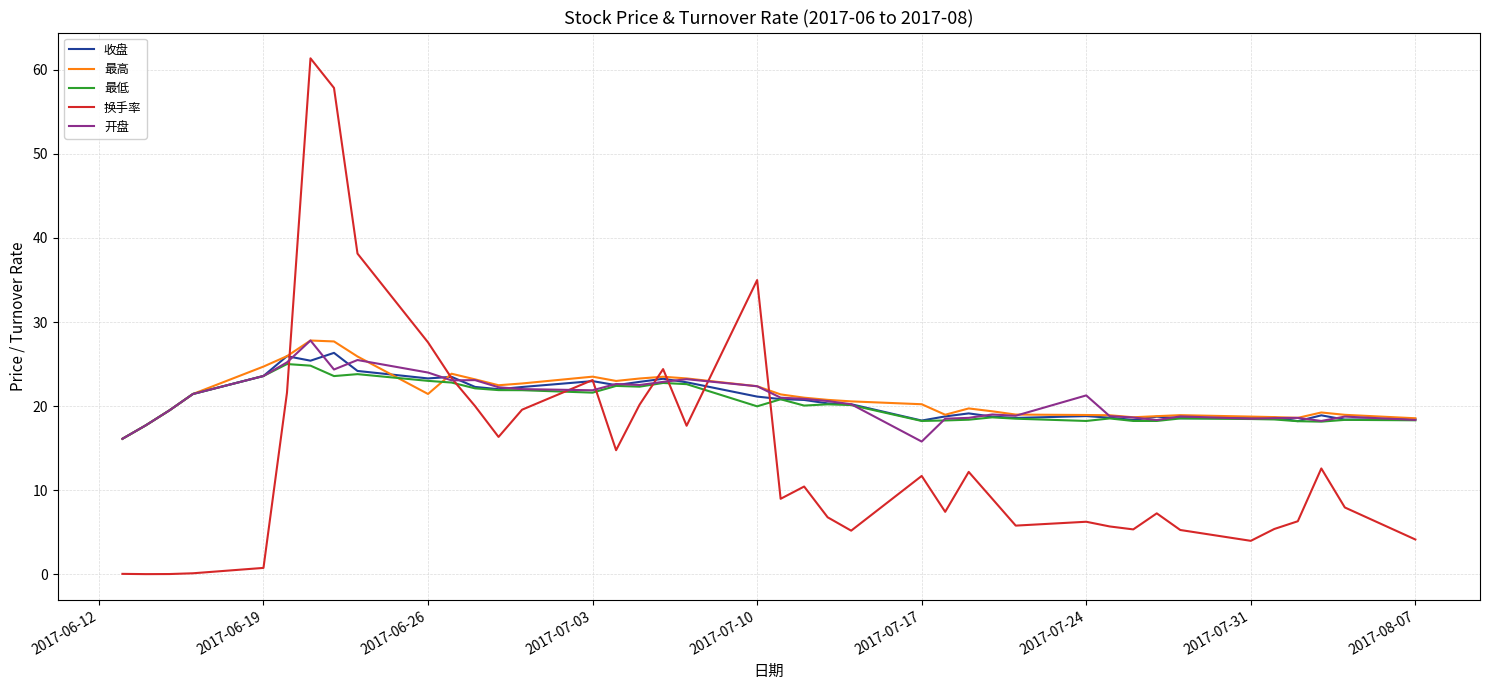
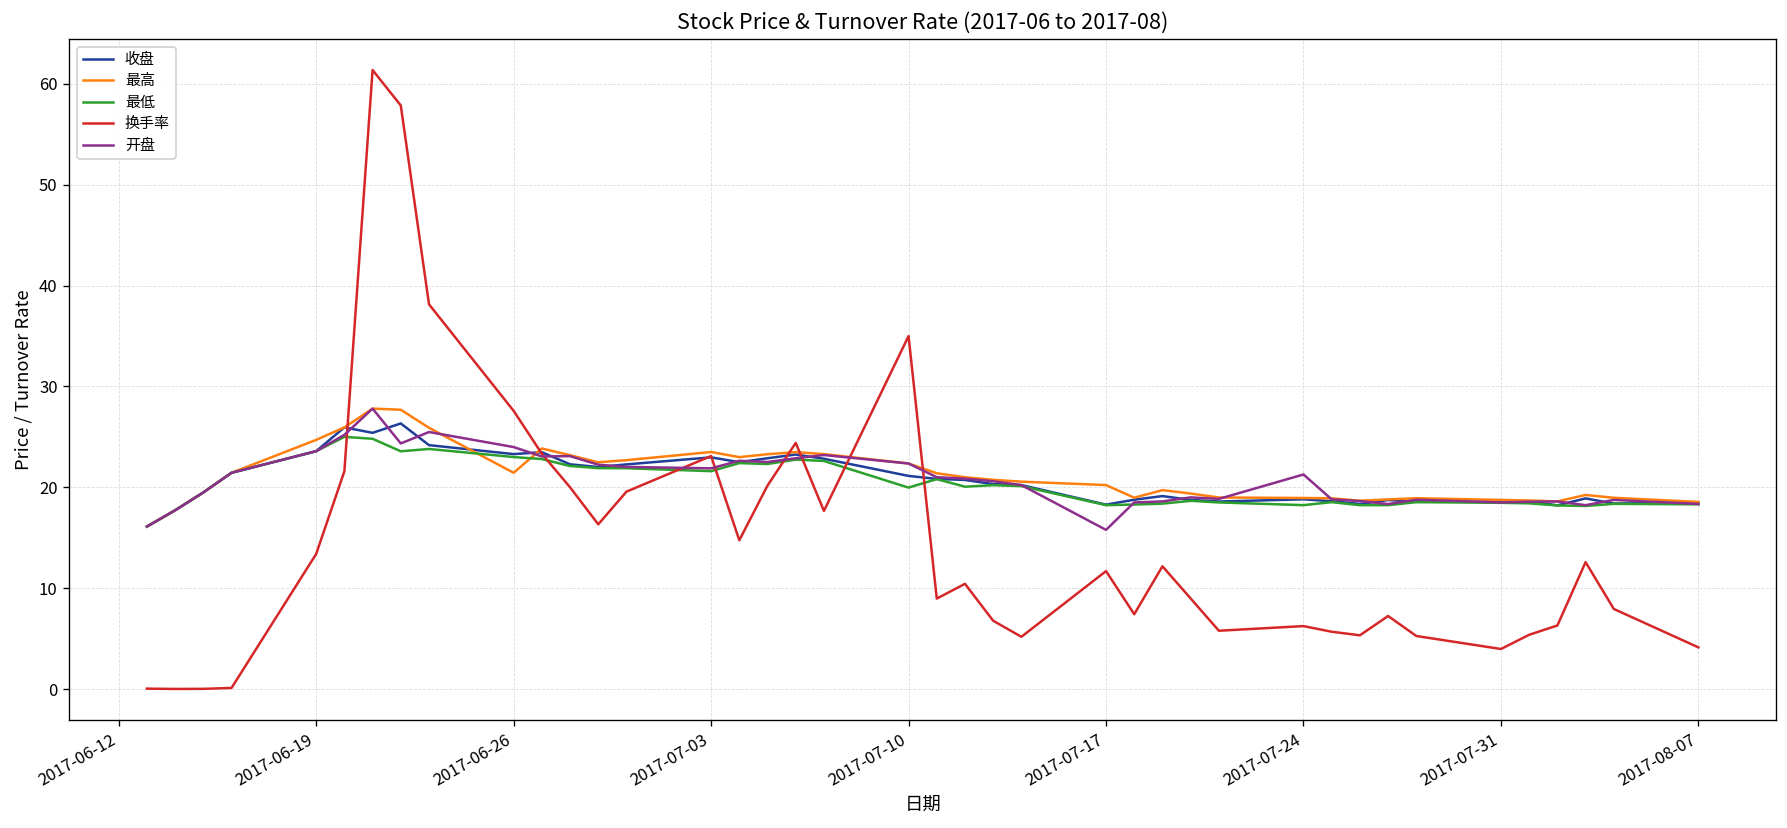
  {
    "收盘": {
      "2017-07-10": 21
    },
    "最高": {
      "2017-06-19": 25,
      "2017-06-26": 21,
      "2017-07-03": 24,
      "2017-07-17": 20
    },
    "最低": {
      "2017-07-10": 20,
      "2017-07-24": 18
    },
    "换手率": {
-     "2017-06-19": 1,
+     "2017-06-19": 13,
      "2017-06-26": 28,
      "2017-07-10": 35,
      "2017-07-17": 12,
      "2017-07-24": 6,
      "2017-07-31": 4,
      "2017-08-07": 4
    },
    "开盘": {
      "2017-06-26": 24,
      "2017-07-17": 16,
      "2017-07-24": 21
    }
  }
